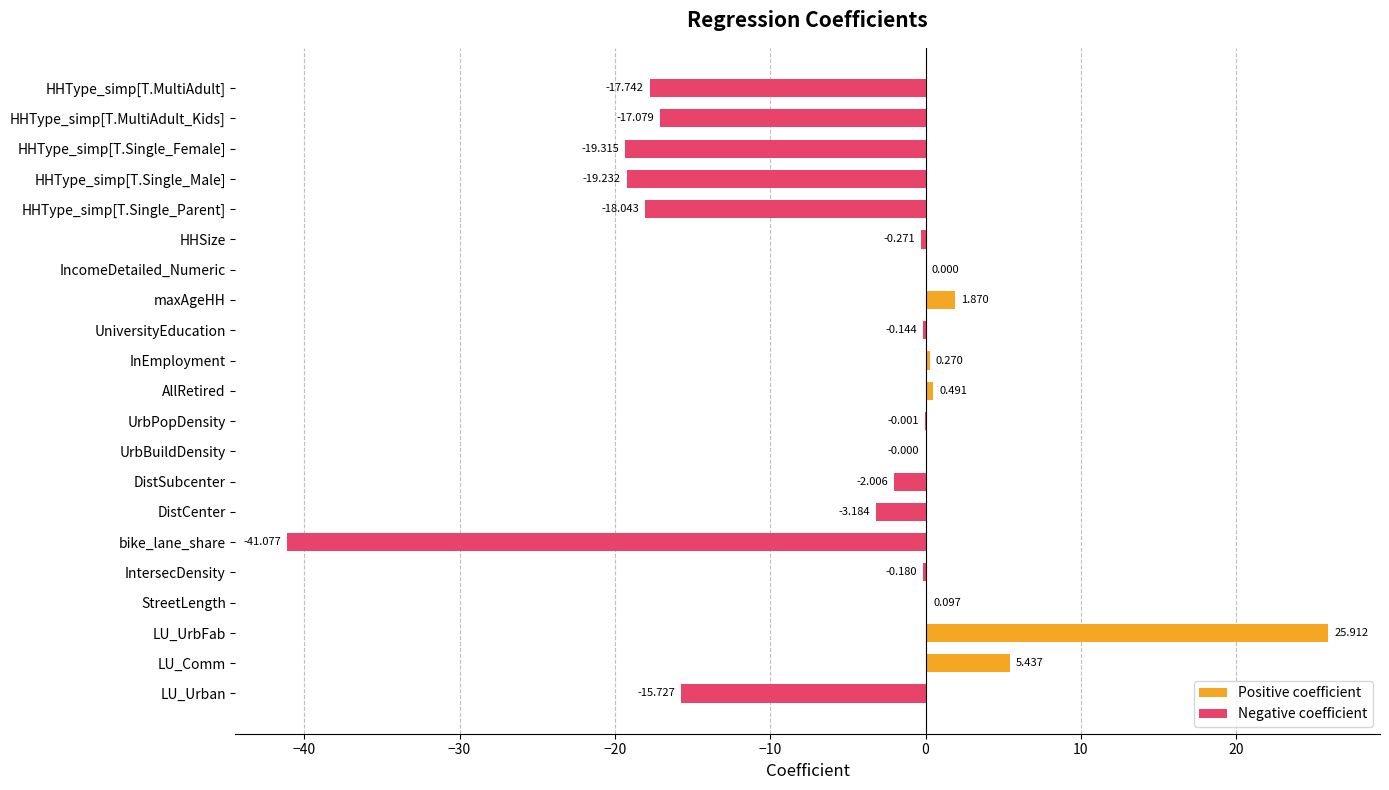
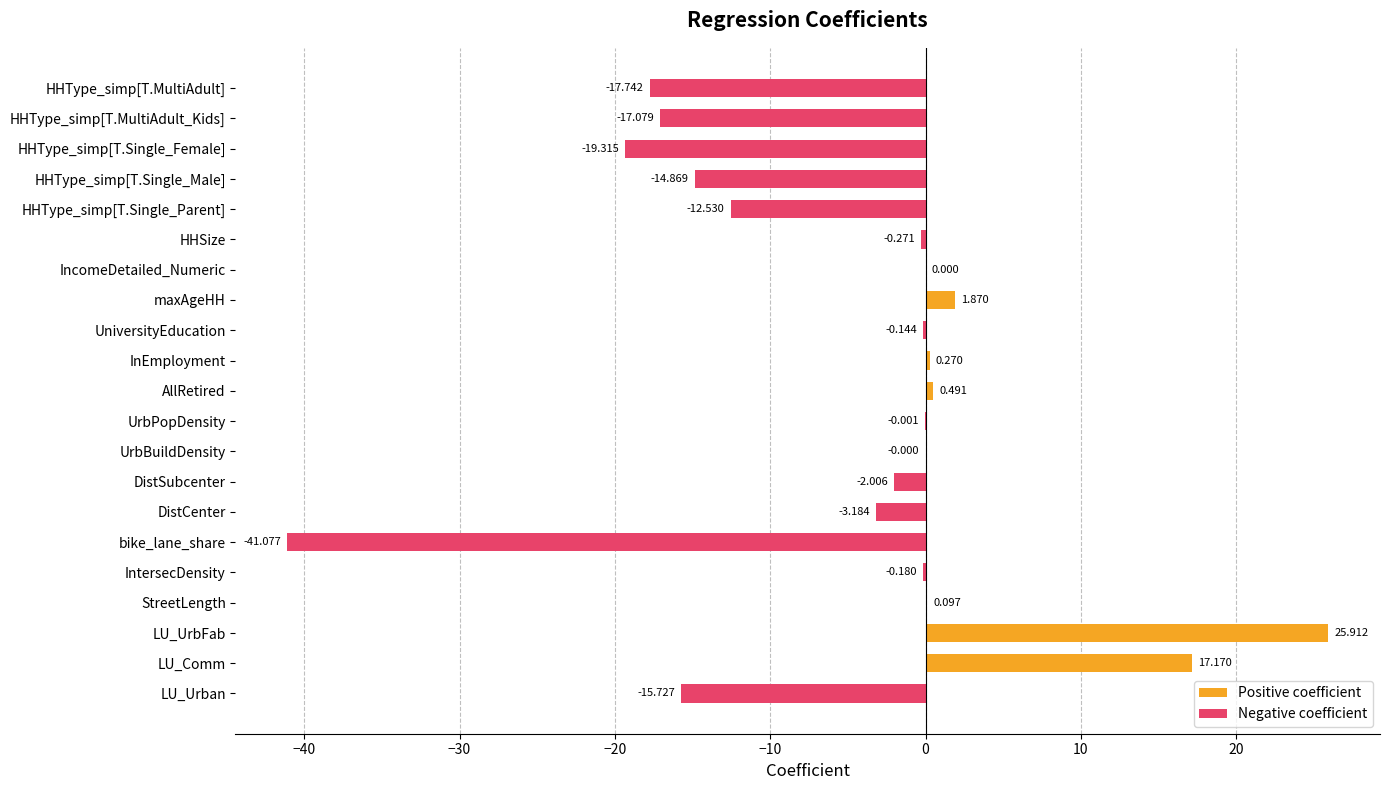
  {
    "Positive coefficient": {
      "IncomeDetailed_Numeric": 0.000,
      "maxAgeHH": 1.870,
      "InEmployment": 0.270,
      "AllRetired": 0.491,
      "UrbBuildDensity": -0.000,
      "StreetLength": 0.097,
      "LU_UrbFab": 25.912,
-     "LU_Comm": 5.437
+     "LU_Comm": 17.170
    },
    "Negative coefficient": {
      "HHType_simp[T.MultiAdult]": -17.742,
      "HHType_simp[T.MultiAdult_Kids]": -17.079,
      "HHType_simp[T.Single_Female]": -19.315,
-     "HHType_simp[T.Single_Male]": -19.232,
-     "HHType_simp[T.Single_Parent]": -18.043,
+     "HHType_simp[T.Single_Male]": -14.869,
+     "HHType_simp[T.Single_Parent]": -12.530,
      "HHSize": -0.271,
      "IncomeDetailed_Numeric": 0.000,
      "UniversityEducation": -0.144,
      "UrbPopDensity": -0.001,
      "UrbBuildDensity": -0.000,
      "DistSubcenter": -2.006,
      "DistCenter": -3.184,
      "bike_lane_share": -41.077,
      "IntersecDensity": -0.180,
      "LU_Urban": -15.727
    }
  }
